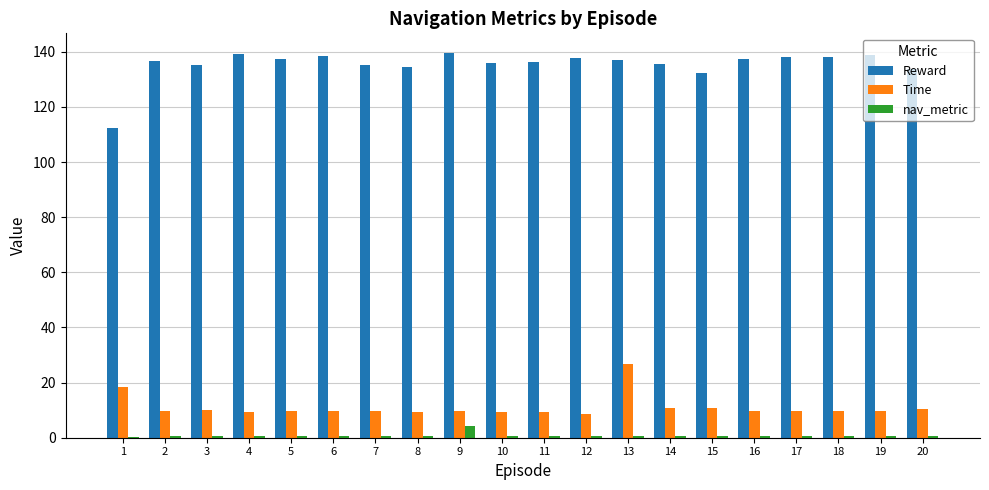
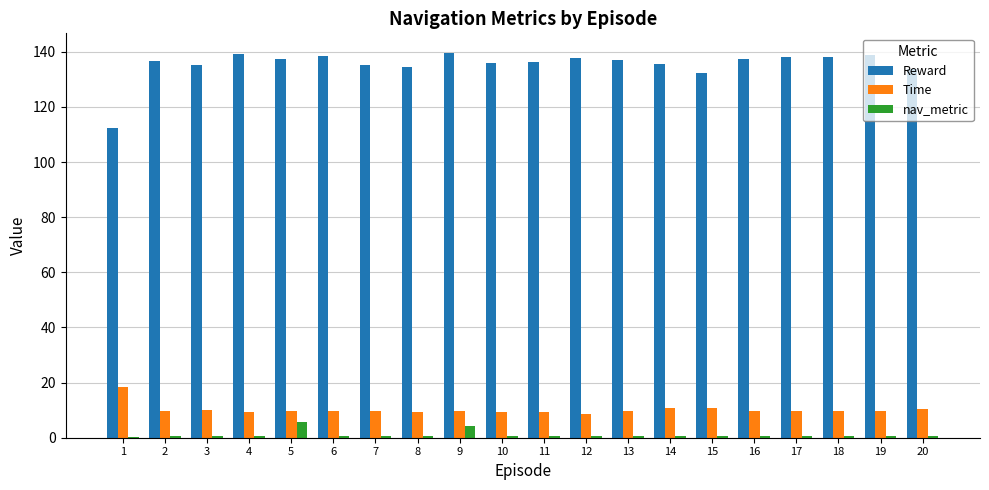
  {
    "Reward": {
      "1": 113,
      "2": 137,
      "3": 135,
      "4": 139,
      "5": 137,
      "6": 138,
      "7": 135,
      "8": 135,
      "9": 140,
      "10": 136,
      "11": 136,
      "12": 138,
      "13": 137,
      "14": 135,
      "15": 132,
      "16": 137,
      "17": 138,
      "18": 138
    },
    "Time": {
      "1": 18,
      "2": 10,
      "3": 10,
      "4": 9,
      "5": 10,
      "6": 10,
      "7": 10,
      "8": 9,
      "9": 10,
      "10": 9,
      "11": 9,
      "12": 9,
-     "13": 27,
+     "13": 10,
      "14": 11,
      "15": 11,
      "16": 10,
      "17": 10,
      "18": 10,
      "19": 10,
      "20": 11
    },
    "nav_metric": {
-     "5": 1,
+     "5": 6,
      "9": 4
    }
  }
